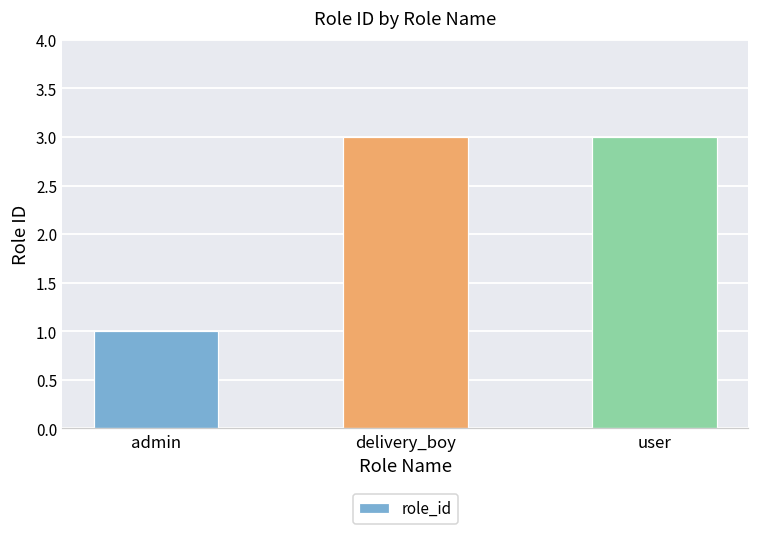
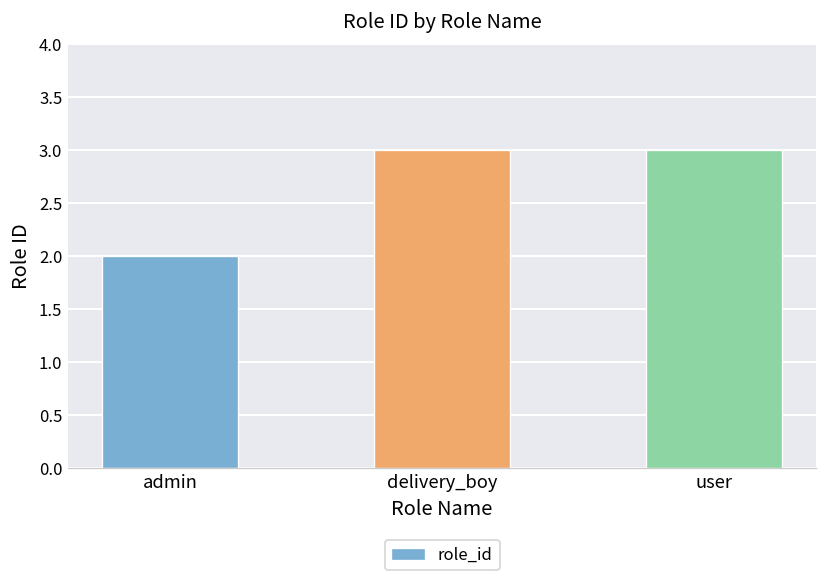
  {
-   "admin": 1,
+   "admin": 2,
    "delivery_boy": 3,
    "user": 3
  }
